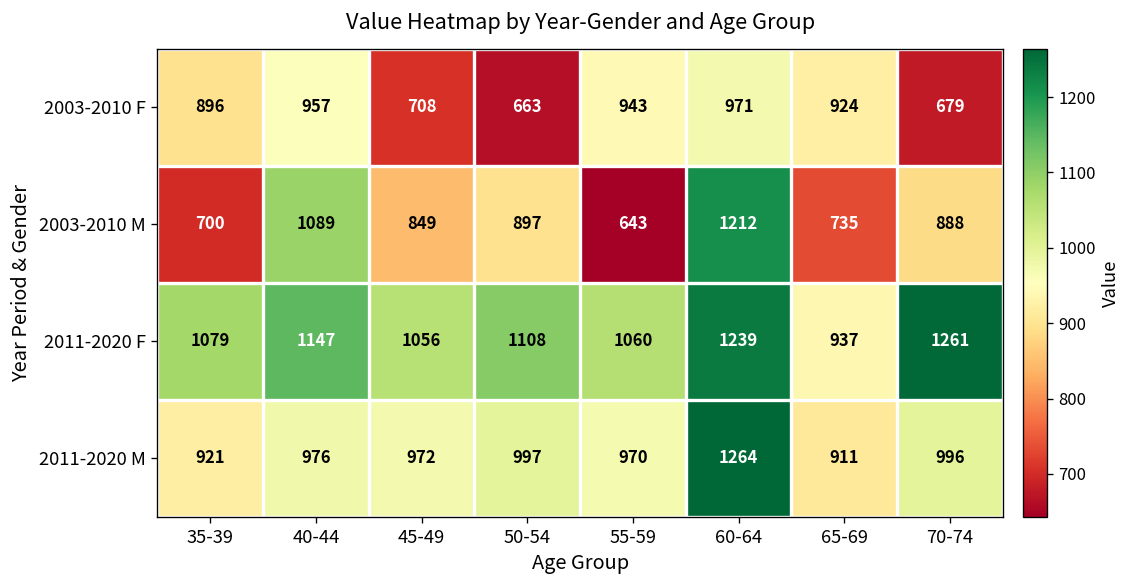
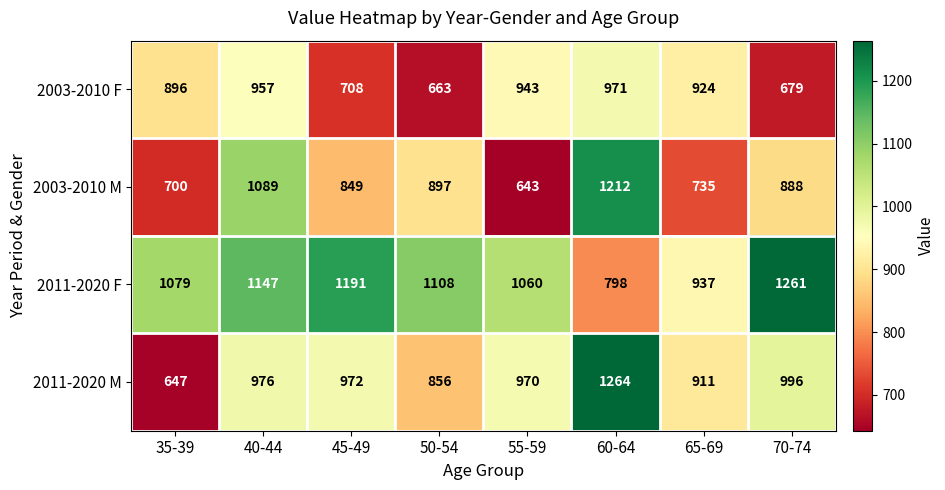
  {
    "2003-2010 F": {
      "35-39": 896,
      "40-44": 957,
      "45-49": 708,
      "50-54": 663,
      "55-59": 943,
      "60-64": 971,
      "65-69": 924,
      "70-74": 679
    },
    "2003-2010 M": {
      "35-39": 700,
      "40-44": 1089,
      "45-49": 849,
      "50-54": 897,
      "55-59": 643,
      "60-64": 1212,
      "65-69": 735,
      "70-74": 888
    },
    "2011-2020 F": {
      "35-39": 1079,
      "40-44": 1147,
-     "45-49": 1056,
+     "45-49": 1191,
      "50-54": 1108,
      "55-59": 1060,
-     "60-64": 1239,
+     "60-64": 798,
      "65-69": 937,
      "70-74": 1261
    },
    "2011-2020 M": {
-     "35-39": 921,
+     "35-39": 647,
      "40-44": 976,
      "45-49": 972,
-     "50-54": 997,
+     "50-54": 856,
      "55-59": 970,
      "60-64": 1264,
      "65-69": 911,
      "70-74": 996
    }
  }
